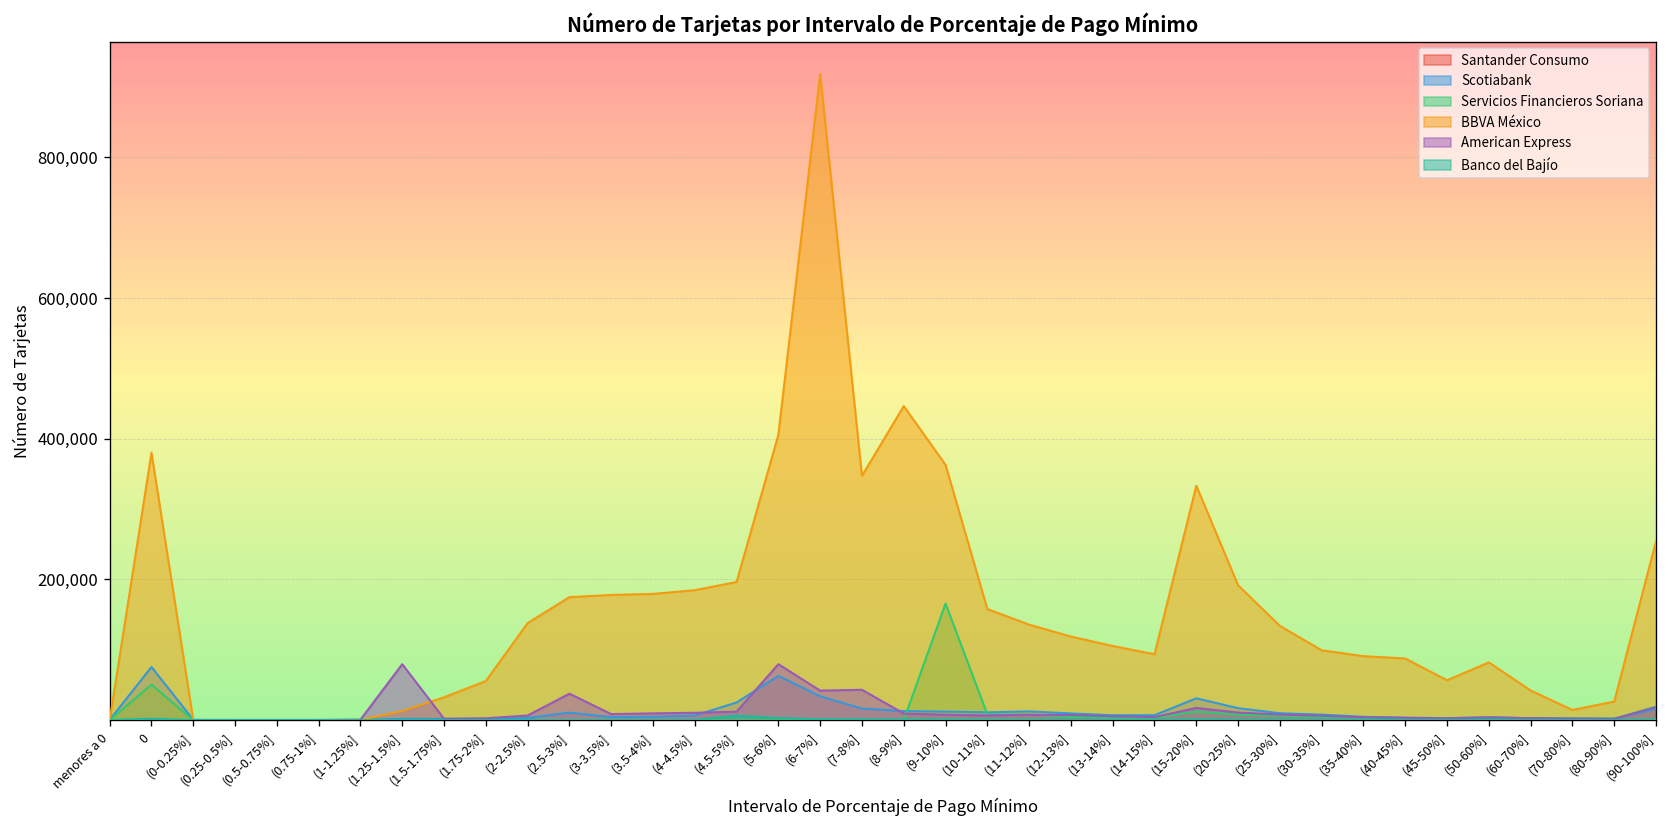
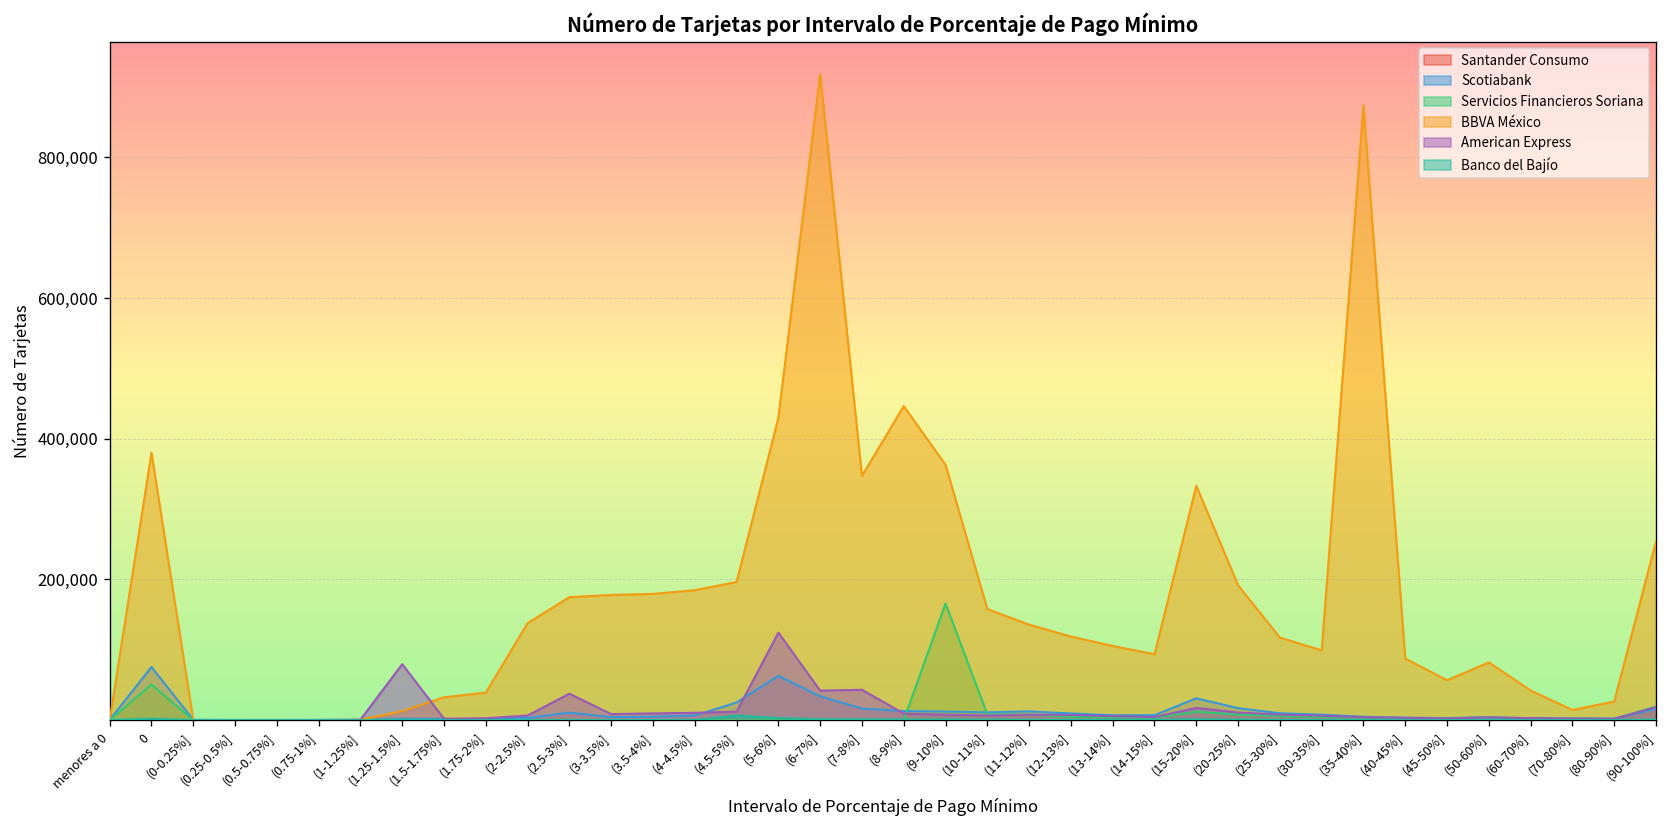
  {
    "BBVA México": {
      "0": "380,000",
      "(1.25-1.5%]": "10,000",
      "(1.5-1.75%]": "30,000",
-     "(1.75-2%]": "60,000",
+     "(1.75-2%]": "40,000",
      "(2-2.5%]": "140,000",
      "(2.5-3%]": "170,000",
      "(3-3.5%]": "180,000",
      "(3.5-4%]": "180,000",
      "(4-4.5%]": "180,000",
      "(4.5-5%]": "200,000",
-     "(5-6%]": "410,000",
+     "(5-6%]": "430,000",
      "(6-7%]": "920,000",
      "(7-8%]": "350,000",
      "(8-9%]": "450,000",
      "(9-10%]": "360,000",
      "(10-11%]": "160,000",
      "(11-12%]": "140,000",
      "(12-13%]": "120,000",
      "(13-14%]": "110,000",
      "(14-15%]": "90,000",
      "(15-20%]": "330,000",
      "(20-25%]": "190,000",
-     "(25-30%]": "130,000",
+     "(25-30%]": "120,000",
      "(30-35%]": "100,000",
-     "(35-40%]": "90,000",
+     "(35-40%]": "870,000",
      "(40-45%]": "90,000",
      "(45-50%]": "60,000",
      "(50-60%]": "80,000",
      "(60-70%]": "40,000",
      "(70-80%]": "10,000",
      "(80-90%]": "30,000",
      "(90-100%]": "250,000"
    },
    "American Express": {
      "(1.25-1.5%]": "80,000",
      "(2.5-3%]": "40,000",
      "(3-3.5%]": "10,000",
      "(3.5-4%]": "10,000",
      "(4.5-5%]": "10,000",
-     "(5-6%]": "80,000",
+     "(5-6%]": "120,000",
      "(6-7%]": "40,000",
      "(7-8%]": "40,000",
      "(9-10%]": "10,000",
      "(15-20%]": "20,000"
    }
  }
